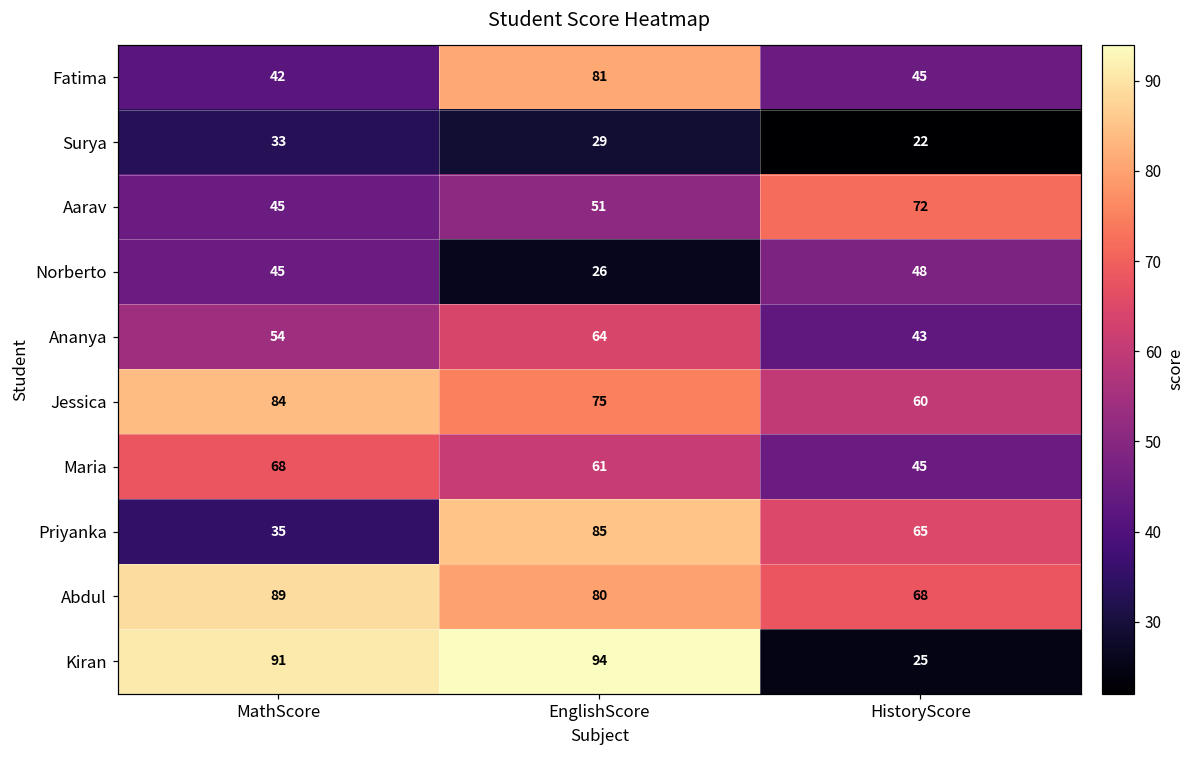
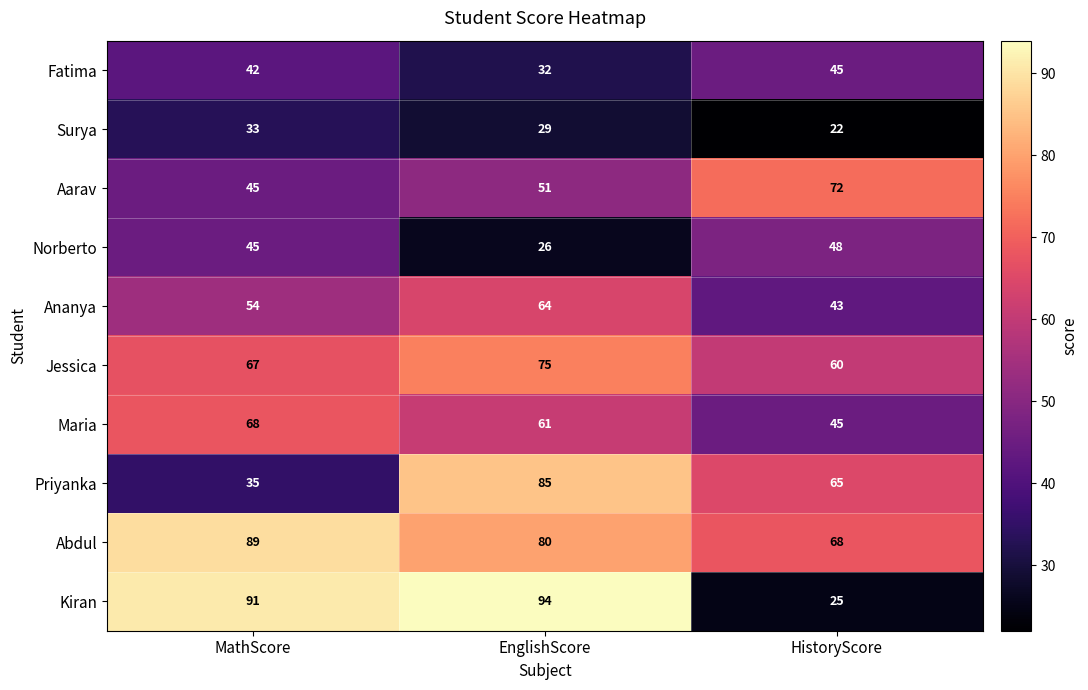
  {
    "Fatima": {
      "MathScore": 42,
-     "EnglishScore": 81,
+     "EnglishScore": 32,
      "HistoryScore": 45
    },
    "Surya": {
      "MathScore": 33,
      "EnglishScore": 29,
      "HistoryScore": 22
    },
    "Aarav": {
      "MathScore": 45,
      "EnglishScore": 51,
      "HistoryScore": 72
    },
    "Norberto": {
      "MathScore": 45,
      "EnglishScore": 26,
      "HistoryScore": 48
    },
    "Ananya": {
      "MathScore": 54,
      "EnglishScore": 64,
      "HistoryScore": 43
    },
    "Jessica": {
-     "MathScore": 84,
+     "MathScore": 67,
      "EnglishScore": 75,
      "HistoryScore": 60
    },
    "Maria": {
      "MathScore": 68,
      "EnglishScore": 61,
      "HistoryScore": 45
    },
    "Priyanka": {
      "MathScore": 35,
      "EnglishScore": 85,
      "HistoryScore": 65
    },
    "Abdul": {
      "MathScore": 89,
      "EnglishScore": 80,
      "HistoryScore": 68
    },
    "Kiran": {
      "MathScore": 91,
      "EnglishScore": 94,
      "HistoryScore": 25
    }
  }
